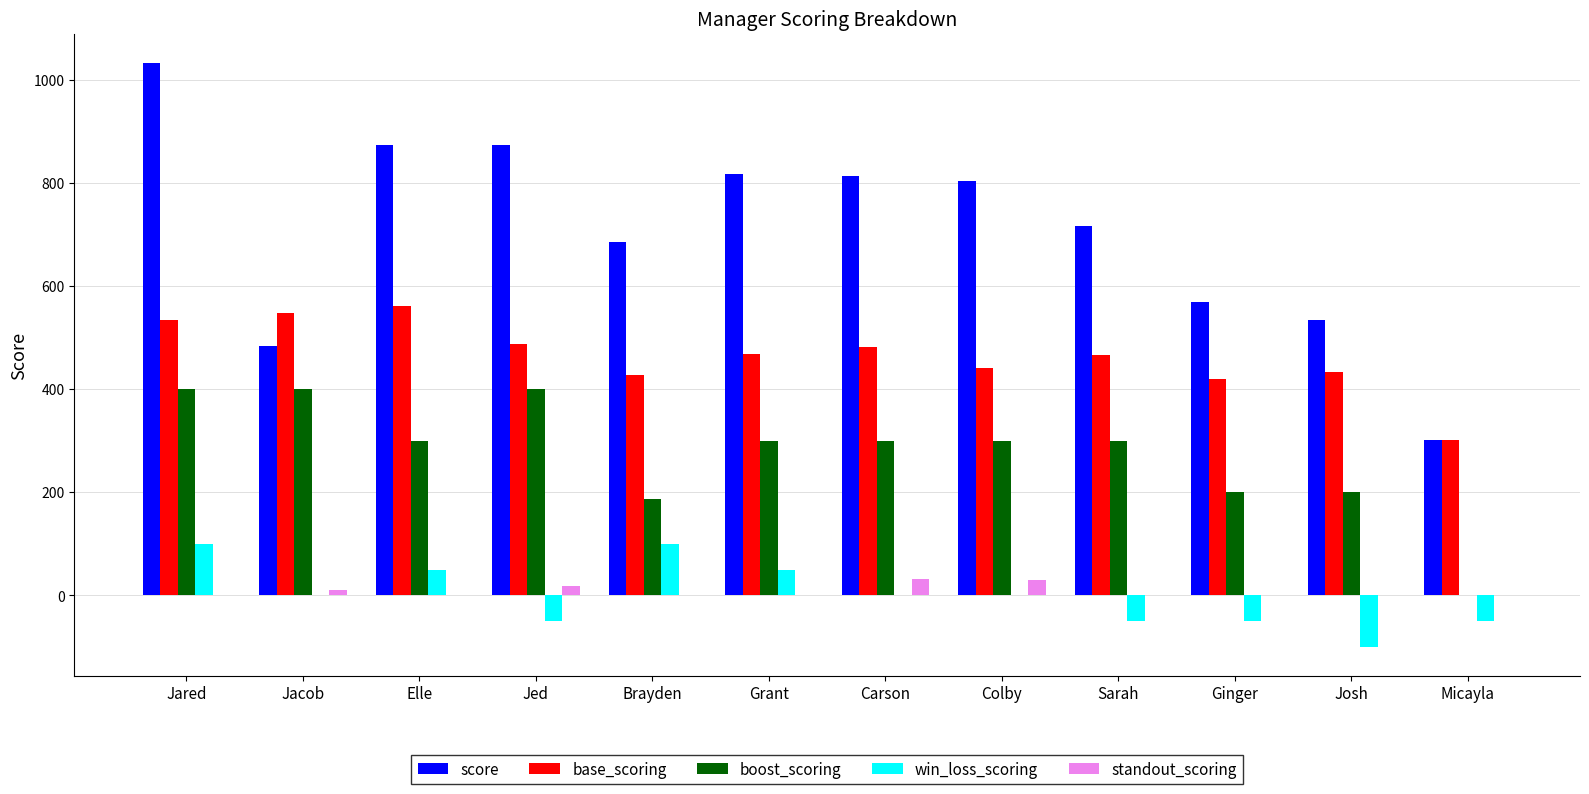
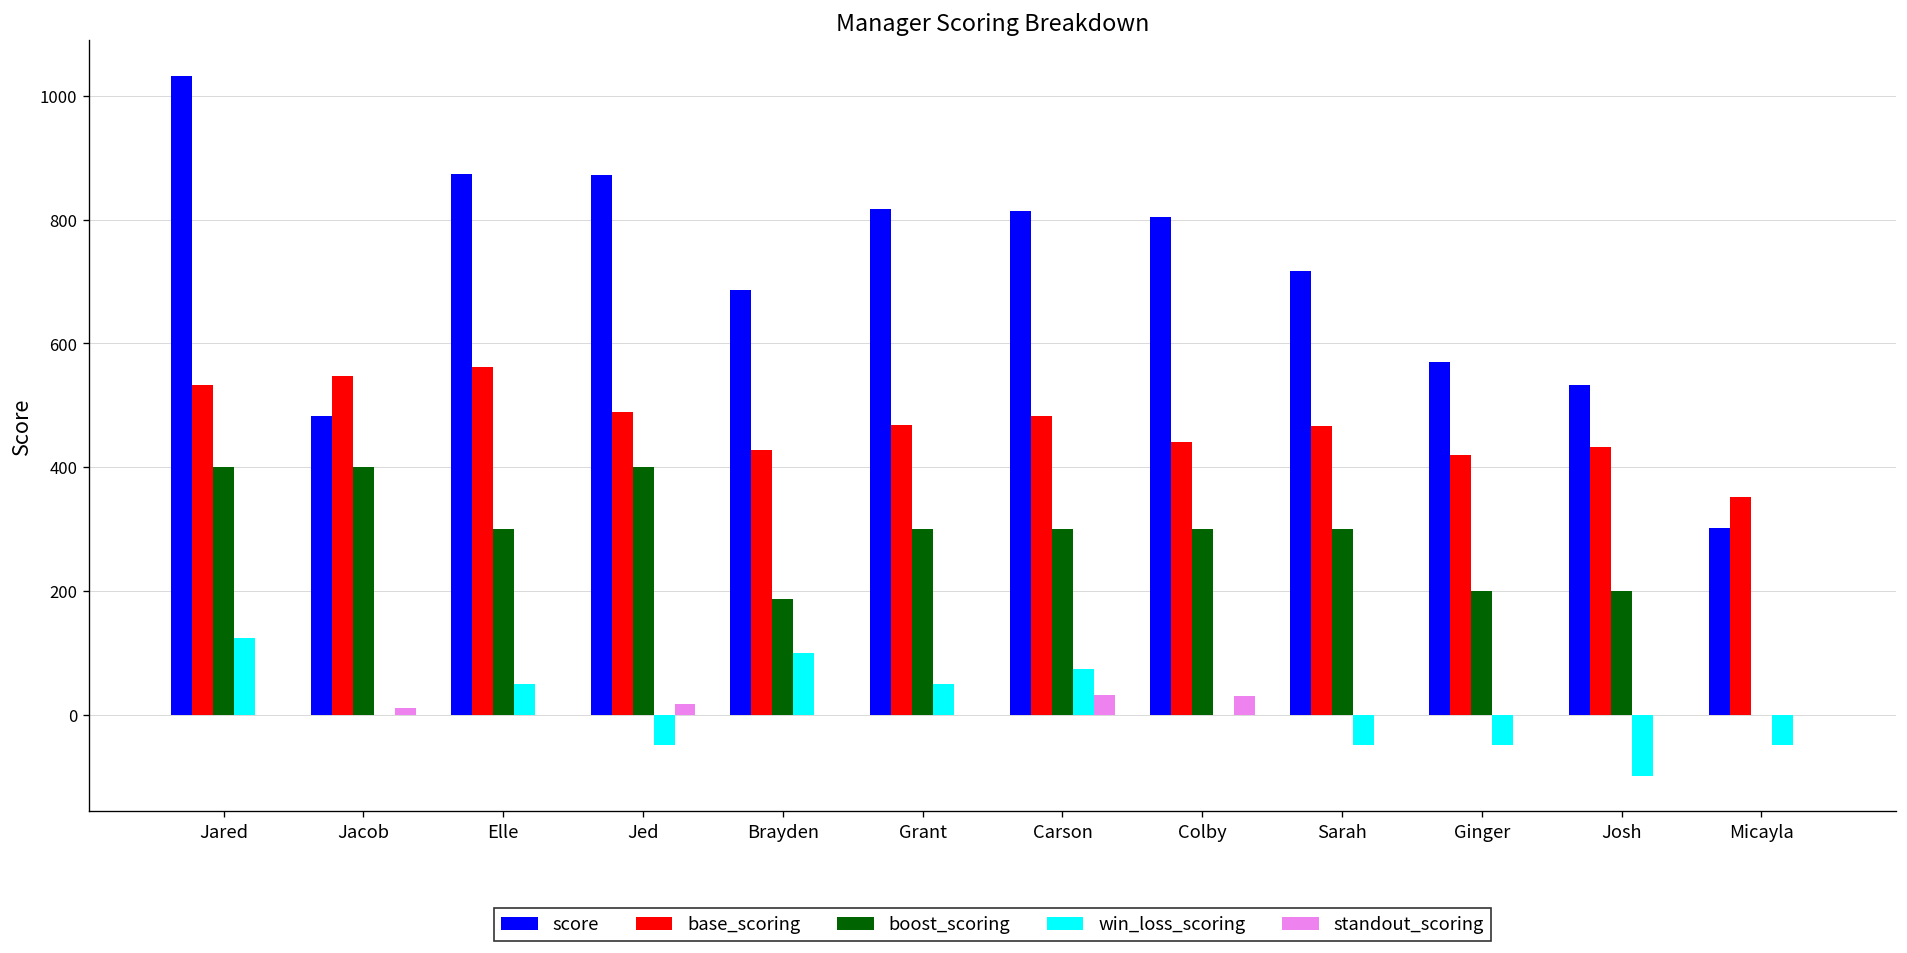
  {
    "score": {
      "Jared": 1030,
      "Jacob": 480,
      "Elle": 870,
      "Jed": 870,
      "Brayden": 690,
      "Grant": 820,
      "Carson": 810,
      "Colby": 800,
      "Sarah": 720,
      "Ginger": 570,
      "Josh": 530,
      "Micayla": 300
    },
    "base_scoring": {
      "Jared": 530,
      "Jacob": 550,
      "Elle": 560,
      "Jed": 490,
      "Brayden": 430,
      "Grant": 470,
      "Carson": 480,
      "Colby": 440,
      "Sarah": 470,
      "Ginger": 420,
      "Josh": 430,
-     "Micayla": 300
+     "Micayla": 350
    },
    "boost_scoring": {
      "Jared": 400,
      "Jacob": 400,
      "Elle": 300,
      "Jed": 400,
      "Brayden": 190,
      "Grant": 300,
      "Carson": 300,
      "Colby": 300,
      "Sarah": 300,
      "Ginger": 200,
      "Josh": 200,
      "Micayla": 0
    },
    "win_loss_scoring": {
-     "Jared": 100,
+     "Jared": 120,
      "Jacob": 0,
      "Elle": 50,
      "Jed": -50,
      "Brayden": 100,
      "Grant": 50,
-     "Carson": 0,
+     "Carson": 70,
      "Colby": 0,
      "Sarah": -50,
      "Ginger": -50,
      "Josh": -100,
      "Micayla": -50
    },
    "standout_scoring": {
      "Jared": 0,
      "Jacob": 10,
      "Elle": 0,
      "Jed": 20,
      "Brayden": 0,
      "Grant": 0,
      "Carson": 30,
      "Colby": 30,
      "Sarah": 0,
      "Ginger": 0,
      "Josh": 0,
      "Micayla": 0
    }
  }
